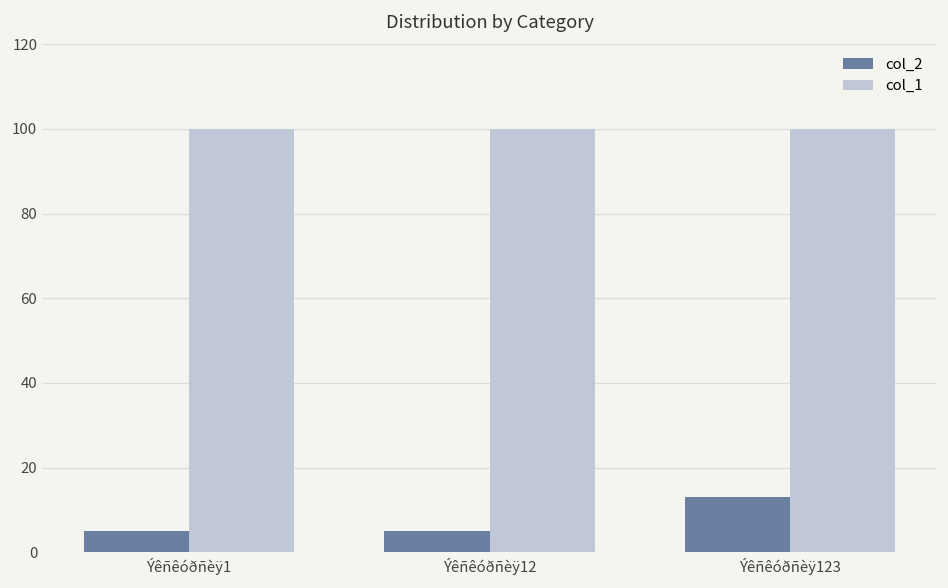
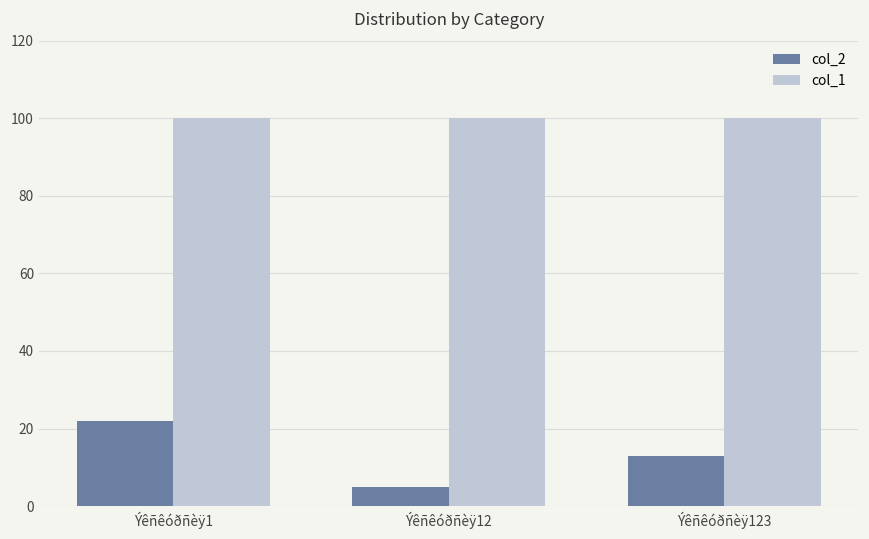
  {
    "col_2": {
-     "Ýêñêóðñèÿ1": 5,
+     "Ýêñêóðñèÿ1": 22,
      "Ýêñêóðñèÿ12": 5,
      "Ýêñêóðñèÿ123": 13
    },
    "col_1": {
      "Ýêñêóðñèÿ1": 100,
      "Ýêñêóðñèÿ12": 100,
      "Ýêñêóðñèÿ123": 100
    }
  }
